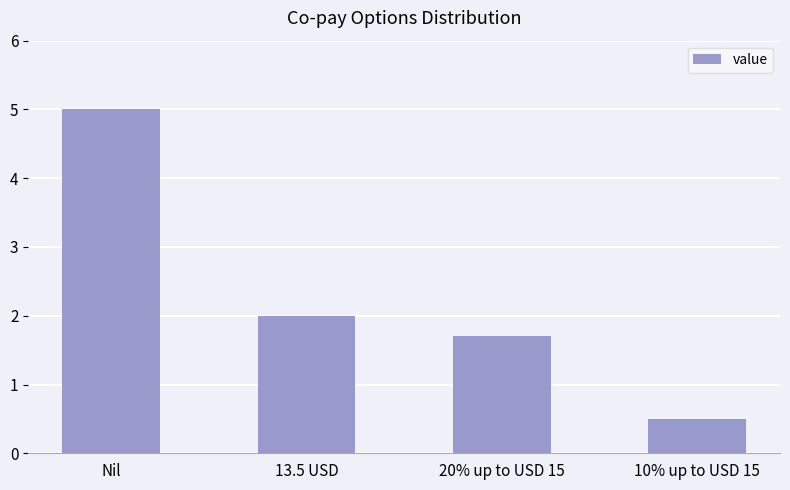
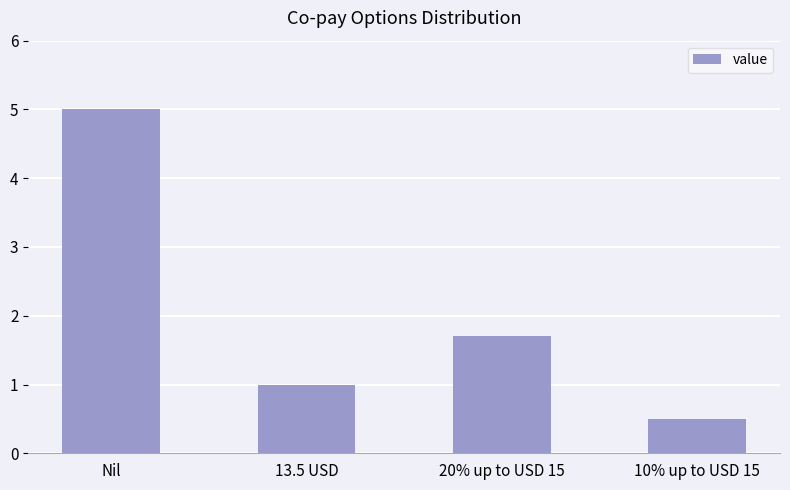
  {
    "Nil": 5,
-   "13.5 USD": 2,
+   "13.5 USD": 1,
    "20% up to USD 15": 1.7,
    "10% up to USD 15": 0.5
  }
